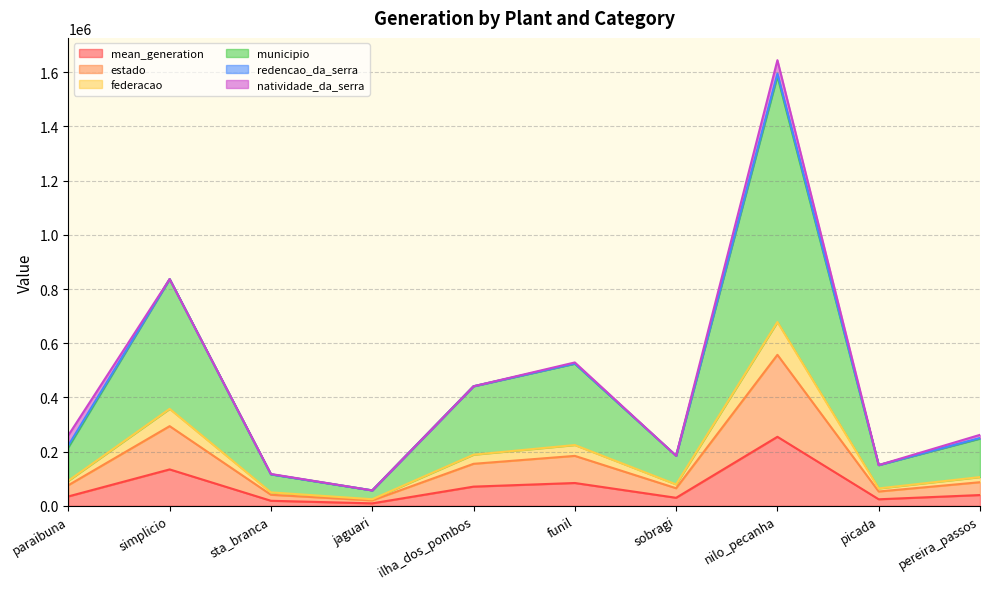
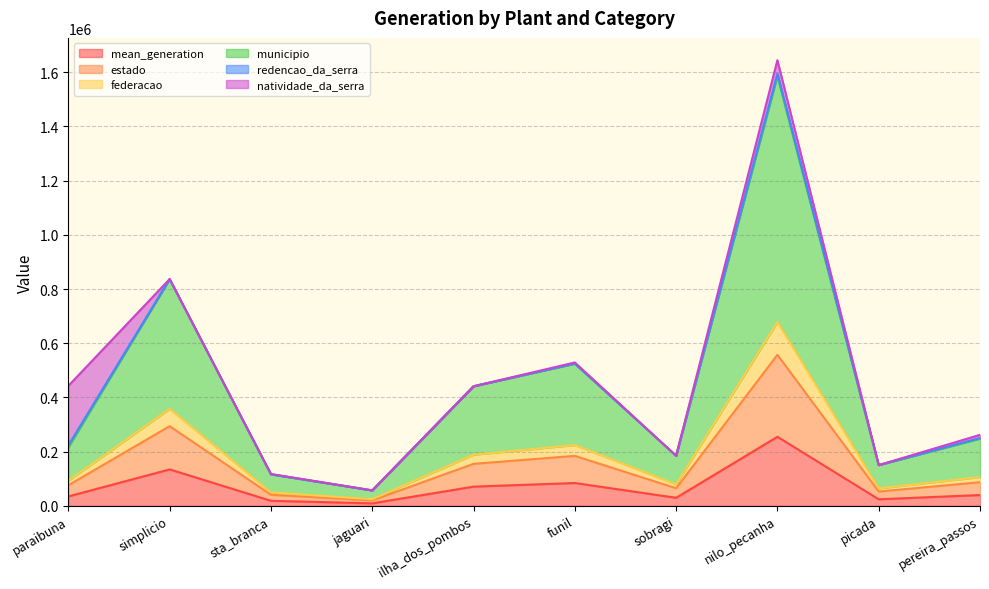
  {
    "natividade_da_serra": {
-     "paraibuna": 40000,
+     "paraibuna": 220000,
      "nilo_pecanha": 50000,
      "pereira_passos": 10000
    }
  }
